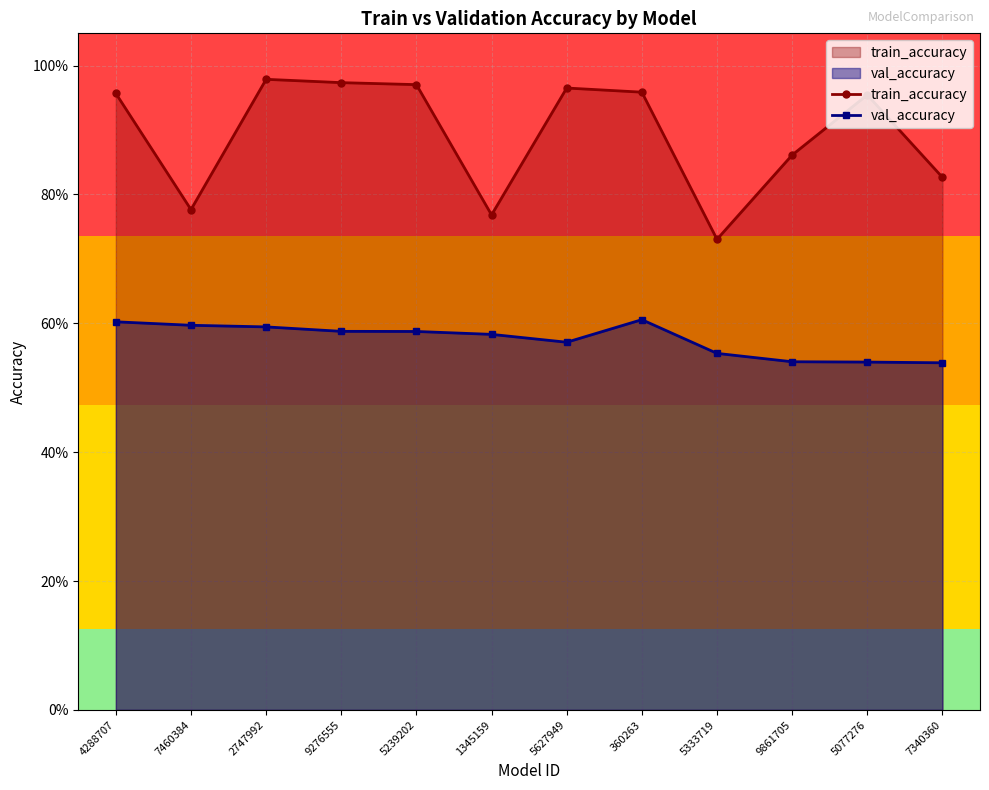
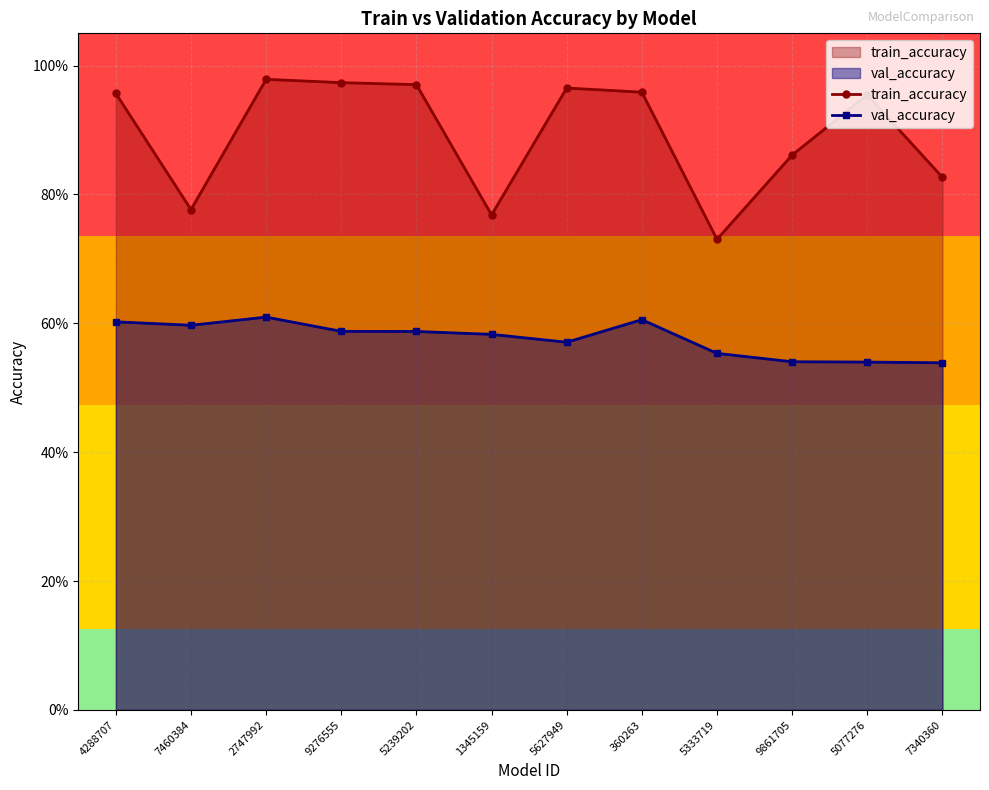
  {
    "train_accuracy": {
      "4288707": "96%",
      "7460384": "78%",
      "2747992": "98%",
      "9276555": "97%",
      "5239202": "97%",
      "1345159": "77%",
      "5627949": "97%",
      "360263": "96%",
      "5333719": "73%",
      "9861705": "86%",
      "7340360": "83%"
    },
    "val_accuracy": {
      "4288707": "60%",
      "7460384": "60%",
-     "2747992": "59%",
+     "2747992": "61%",
      "9276555": "59%",
      "5239202": "59%",
      "1345159": "58%",
      "5627949": "57%",
      "360263": "61%",
      "5333719": "55%",
      "9861705": "54%",
      "5077276": "54%",
      "7340360": "54%"
    }
  }
